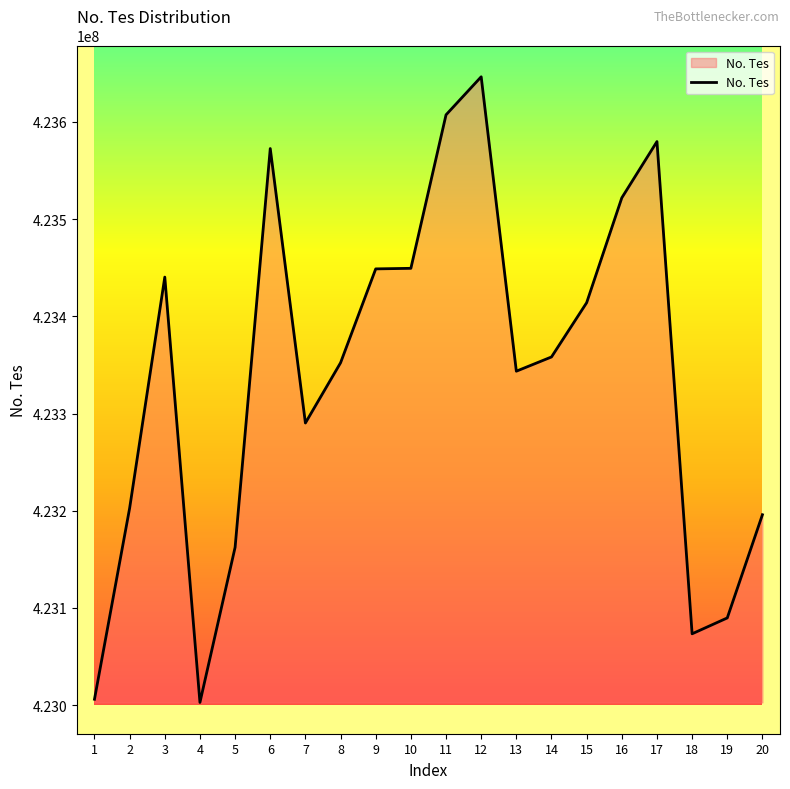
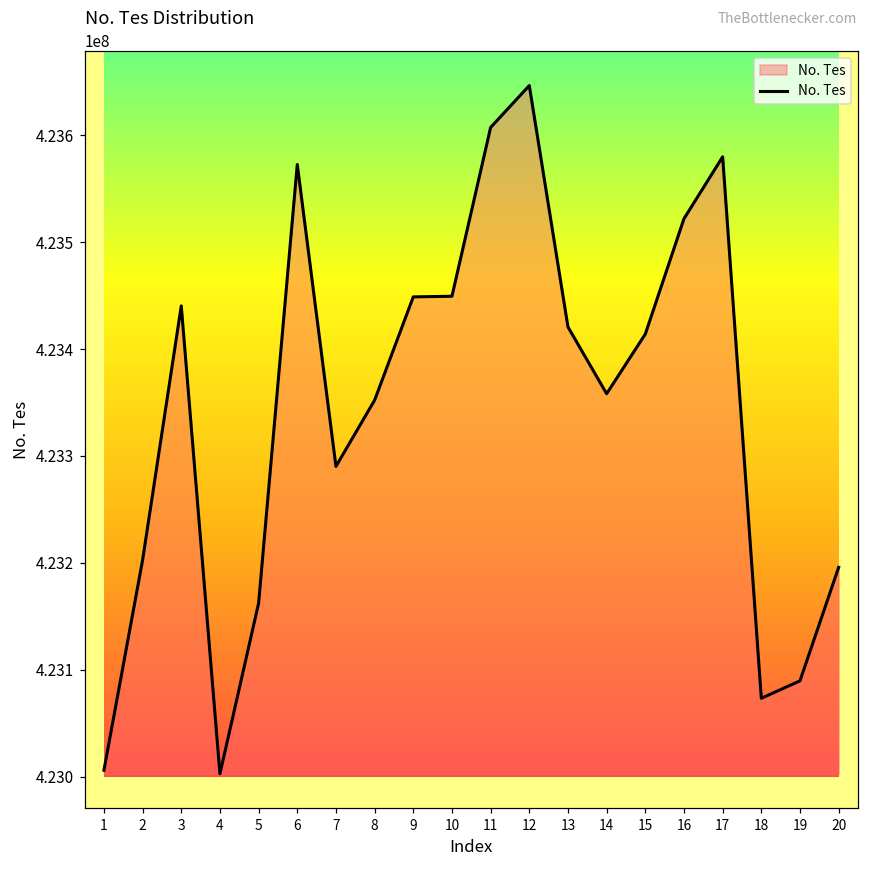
  {
    "1": 423010000,
    "2": 423200000,
    "3": 423440000,
    "4": 423000000,
    "5": 423160000,
    "6": 423570000,
    "7": 423290000,
    "8": 423350000,
    "9": 423450000,
    "10": 423450000,
    "11": 423610000,
    "12": 423650000,
-   "13": 423340000,
+   "13": 423420000,
    "14": 423360000,
    "15": 423410000,
    "16": 423520000,
    "17": 423580000,
    "18": 423070000,
    "19": 423090000,
    "20": 423200000
  }
